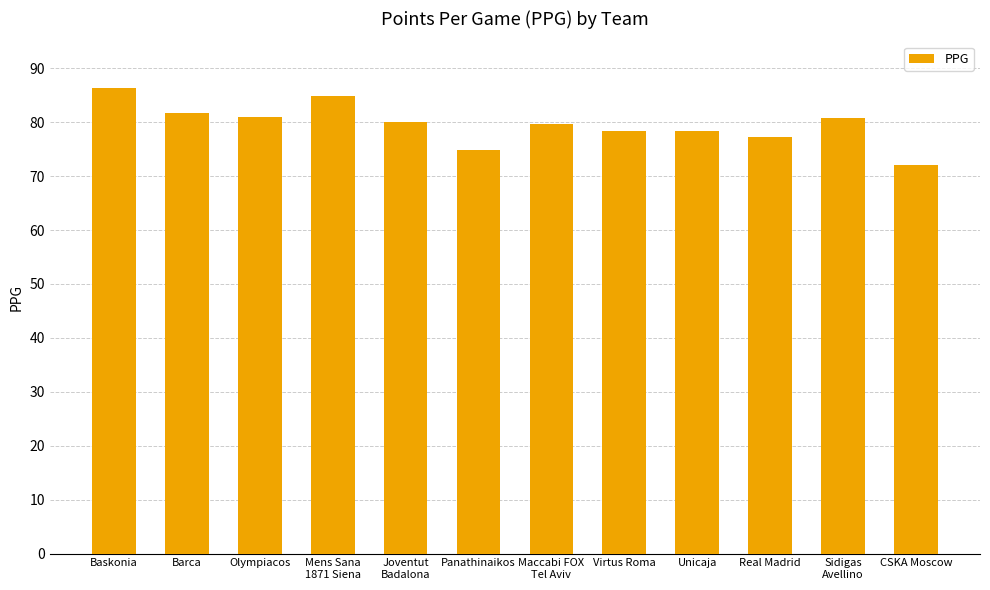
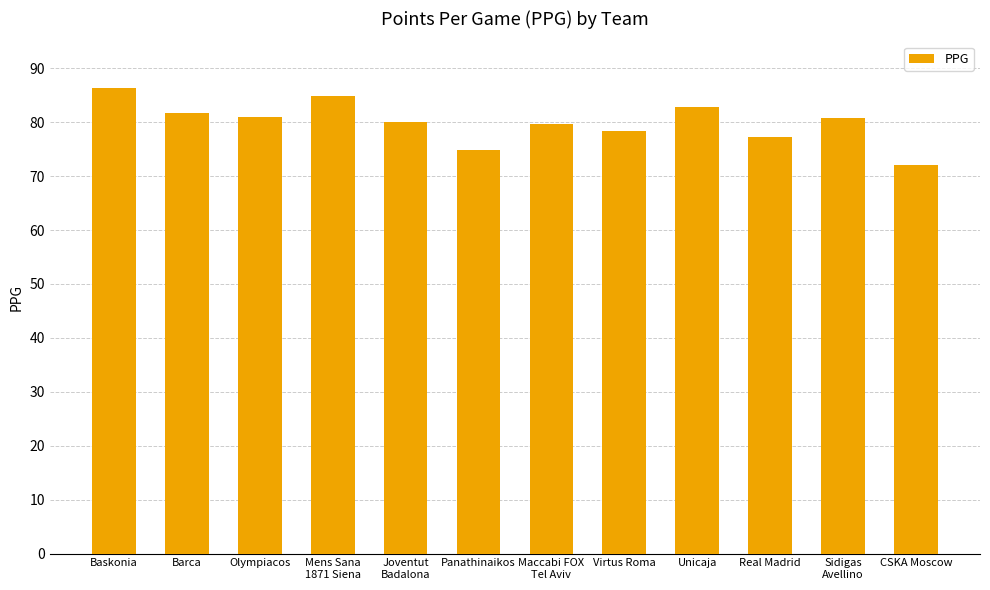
  {
    "Baskonia": 86,
    "Barca": 82,
    "Olympiacos": 81,
    "Mens Sana 1871 Siena": 85,
    "Joventut Badalona": 80,
    "Panathinaikos": 75,
    "Maccabi FOX Tel Aviv": 80,
    "Virtus Roma": 78,
-   "Unicaja": 78,
+   "Unicaja": 83,
    "Real Madrid": 77,
    "Sidigas Avellino": 81,
    "CSKA Moscow": 72
  }
